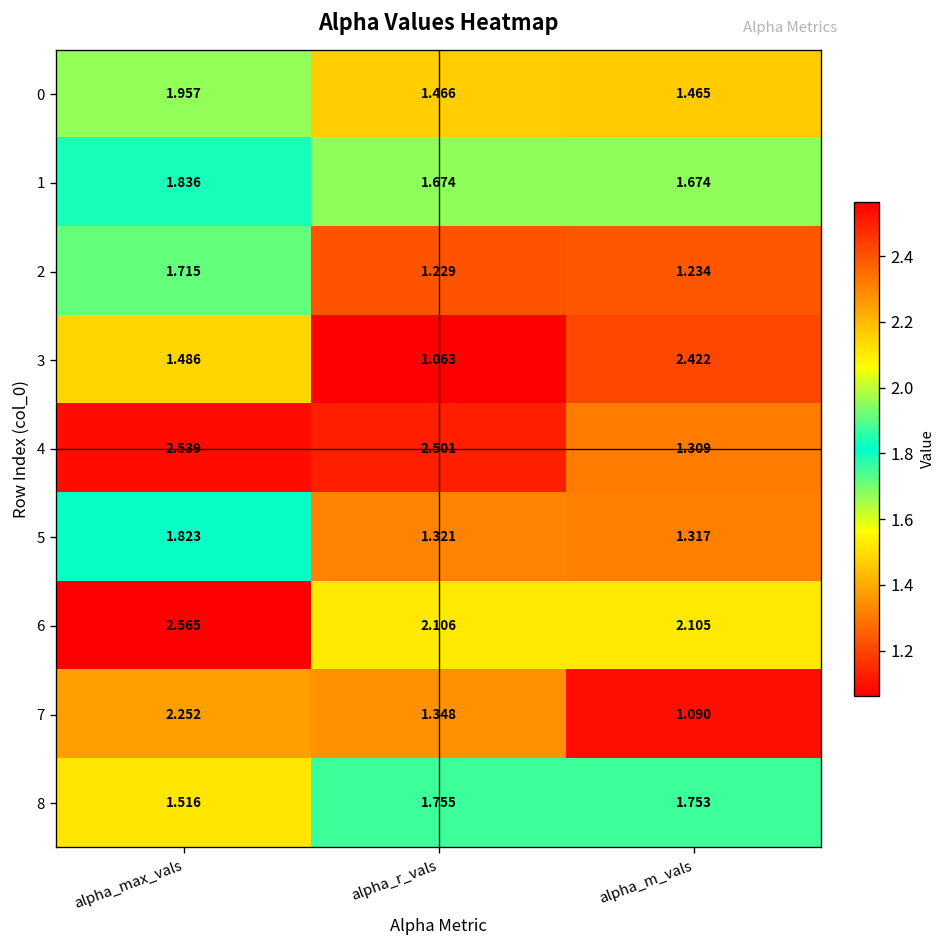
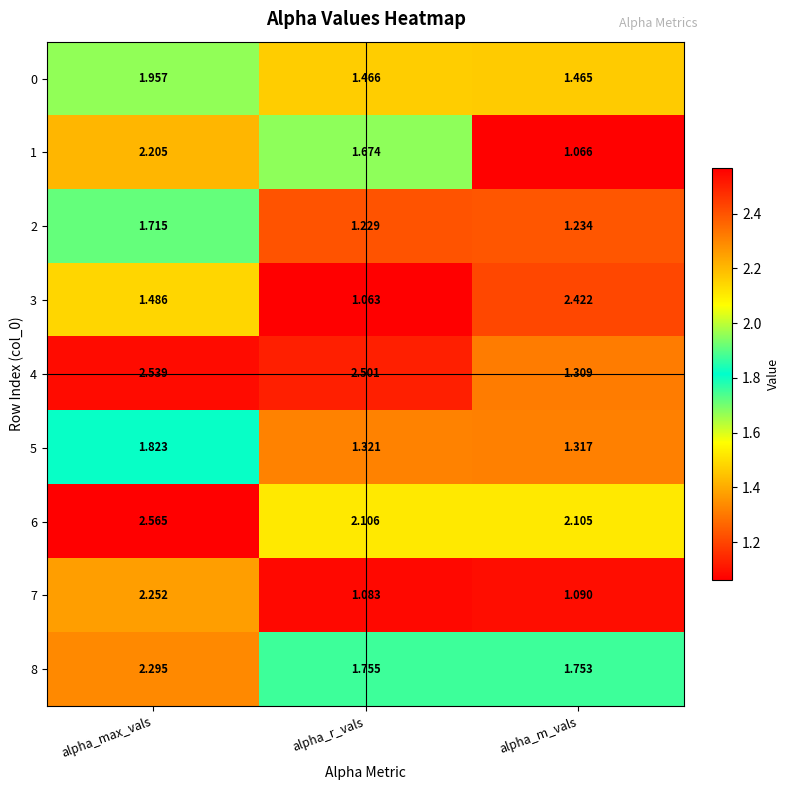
  {
    "0": {
      "alpha_max_vals": 1.957,
      "alpha_r_vals": 1.466,
      "alpha_m_vals": 1.465
    },
    "1": {
-     "alpha_max_vals": 1.836,
+     "alpha_max_vals": 2.205,
      "alpha_r_vals": 1.674,
-     "alpha_m_vals": 1.674
+     "alpha_m_vals": 1.066
    },
    "2": {
      "alpha_max_vals": 1.715,
      "alpha_r_vals": 1.229,
      "alpha_m_vals": 1.234
    },
    "3": {
      "alpha_max_vals": 1.486,
      "alpha_r_vals": 1.063,
      "alpha_m_vals": 2.422
    },
    "4": {
      "alpha_max_vals": 2.539,
      "alpha_r_vals": 2.501,
      "alpha_m_vals": 1.309
    },
    "5": {
      "alpha_max_vals": 1.823,
      "alpha_r_vals": 1.321,
      "alpha_m_vals": 1.317
    },
    "6": {
      "alpha_max_vals": 2.565,
      "alpha_r_vals": 2.106,
      "alpha_m_vals": 2.105
    },
    "7": {
      "alpha_max_vals": 2.252,
-     "alpha_r_vals": 1.348,
+     "alpha_r_vals": 1.083,
      "alpha_m_vals": 1.090
    },
    "8": {
-     "alpha_max_vals": 1.516,
+     "alpha_max_vals": 2.295,
      "alpha_r_vals": 1.755,
      "alpha_m_vals": 1.753
    }
  }
